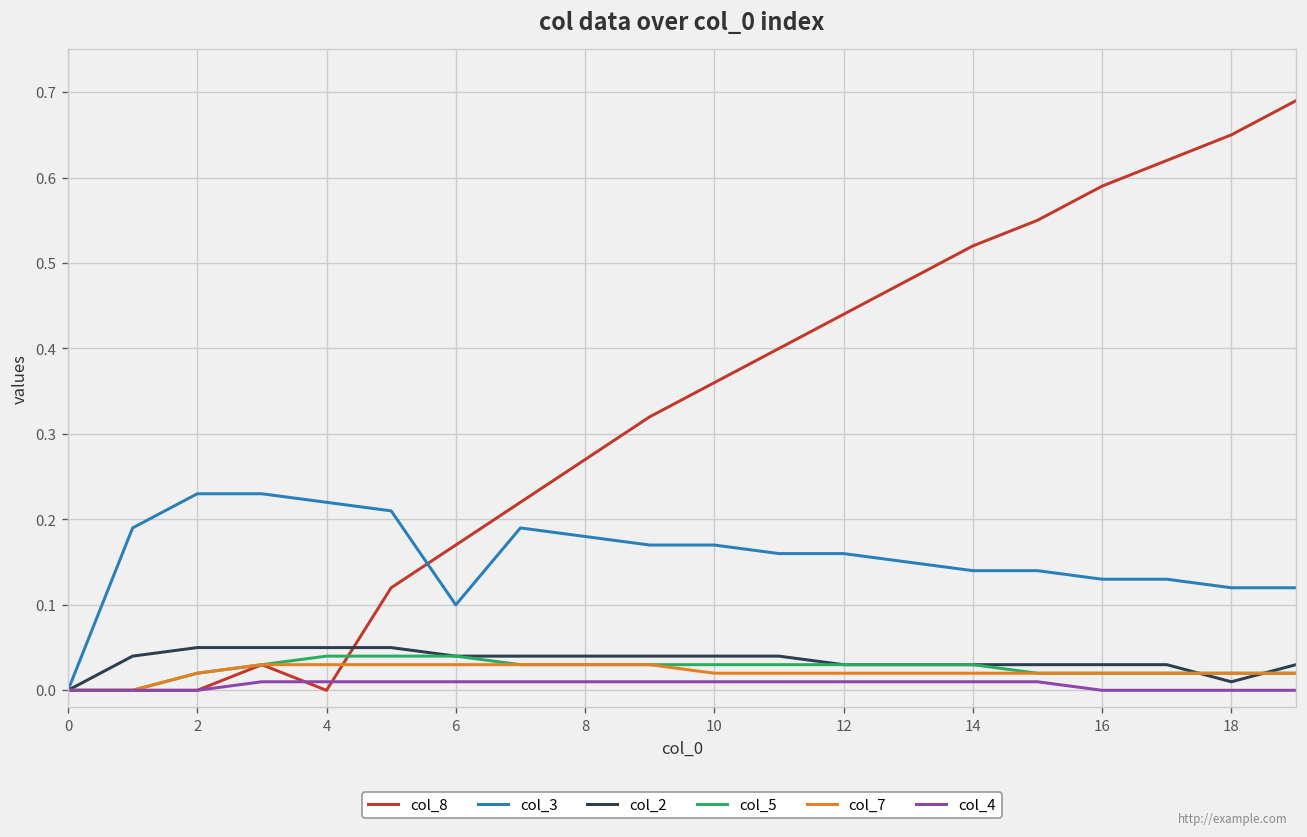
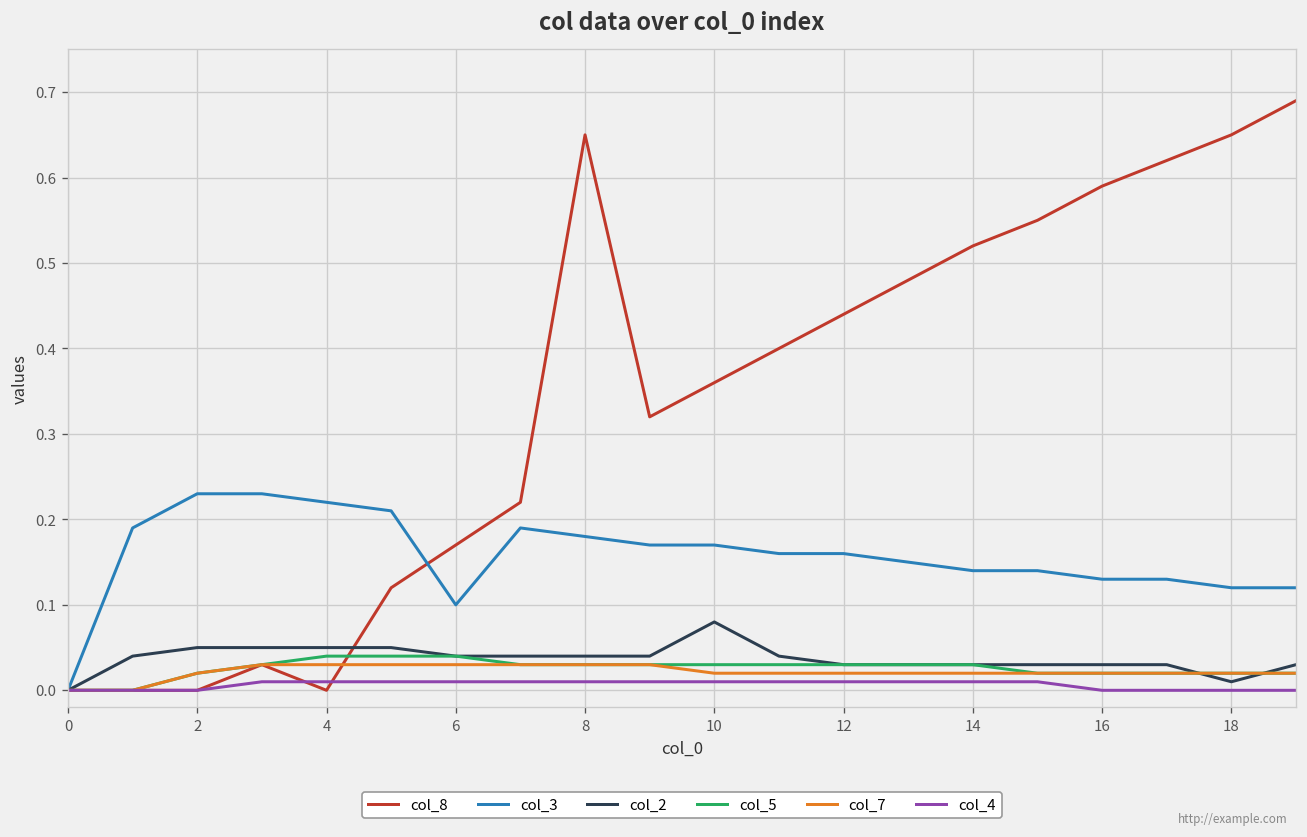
  {
    "col_8": {
      "4": 0.00,
      "6": 0.17,
-     "8": 0.27,
+     "8": 0.65,
      "10": 0.36,
      "12": 0.44,
      "14": 0.52,
      "16": 0.59,
      "18": 0.65
    },
    "col_3": {
      "2": 0.23,
      "4": 0.22,
      "6": 0.10,
      "8": 0.18,
      "10": 0.17,
      "12": 0.16,
      "14": 0.14,
      "16": 0.13,
      "18": 0.12
    },
    "col_2": {
      "2": 0.05,
      "4": 0.05,
      "8": 0.04,
-     "10": 0.04,
+     "10": 0.08,
      "16": 0.03,
      "18": 0.01
    },
    "col_5": {
      "4": 0.04,
      "10": 0.03
    },
    "col_7": {
      "4": 0.03,
      "6": 0.03,
      "10": 0.02,
      "12": 0.02,
      "14": 0.02
    },
    "col_4": {
      "4": 0.01,
      "6": 0.01,
      "8": 0.01,
      "10": 0.01,
      "12": 0.01,
      "14": 0.01,
      "16": 0.00,
      "18": 0.00
    }
  }
